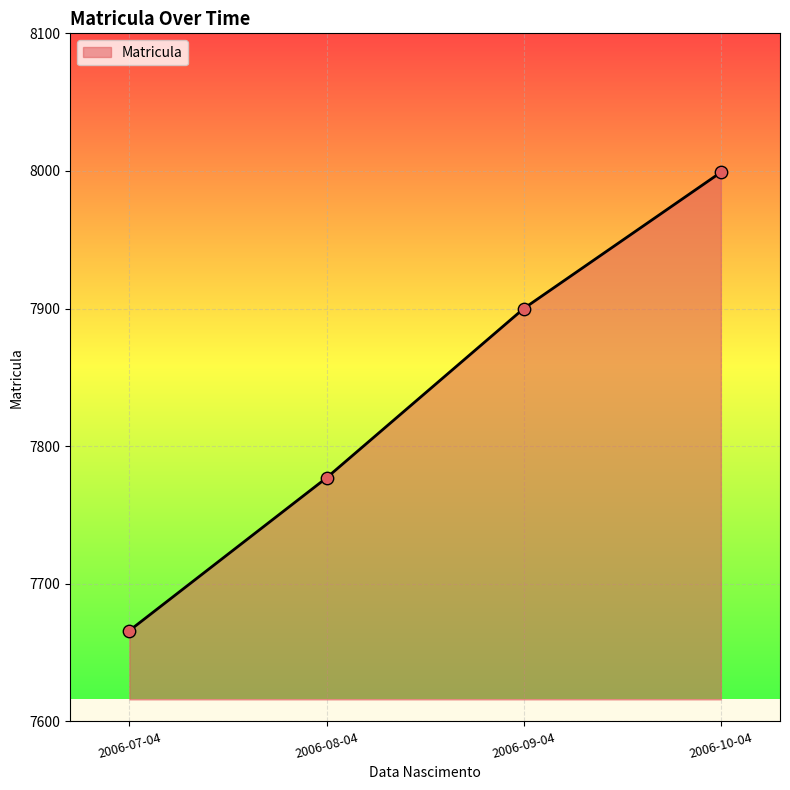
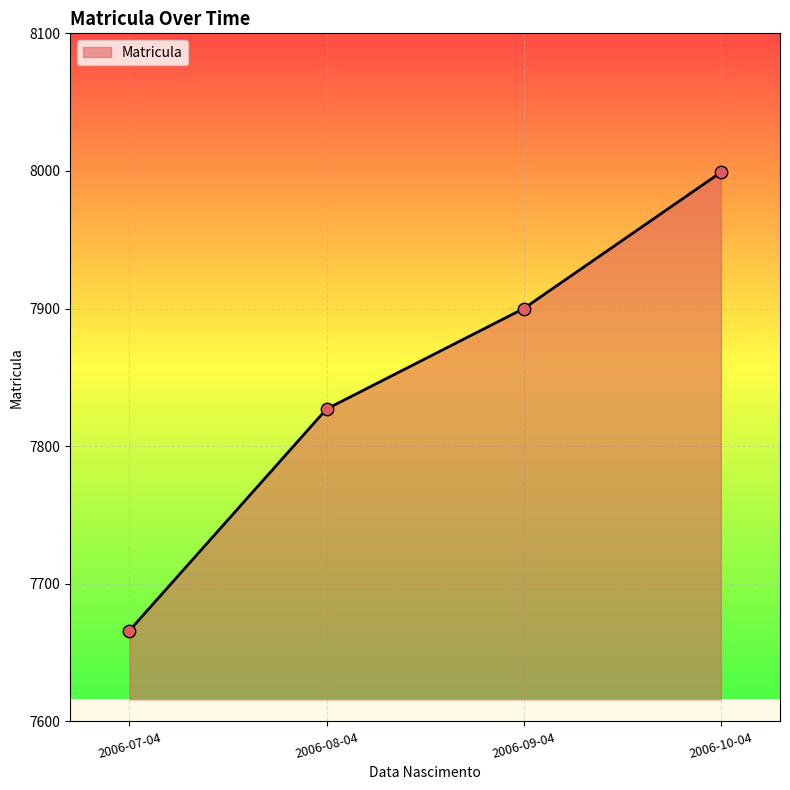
  {
    "2006-07-04": 7666,
-   "2006-08-04": 7777,
+   "2006-08-04": 7827,
    "2006-09-04": 7900,
    "2006-10-04": 7999
  }
